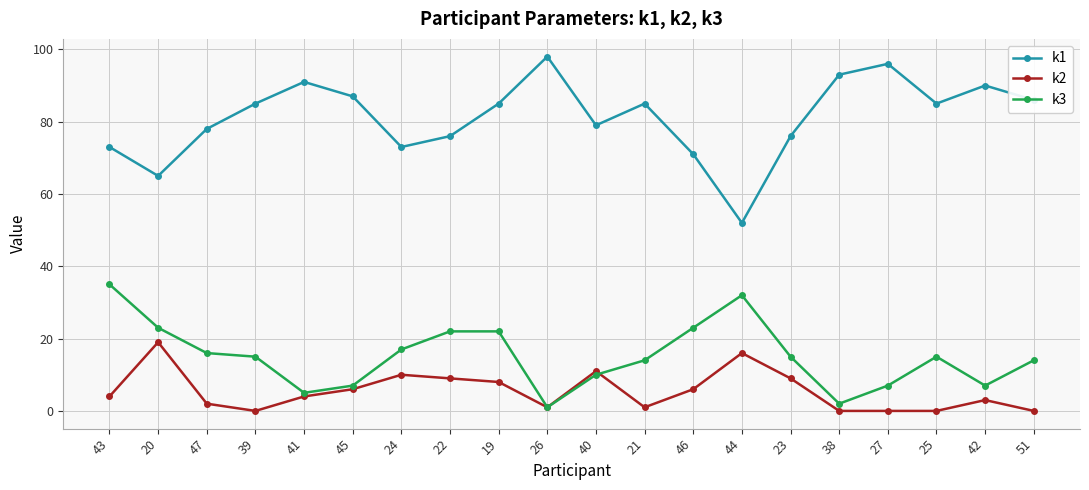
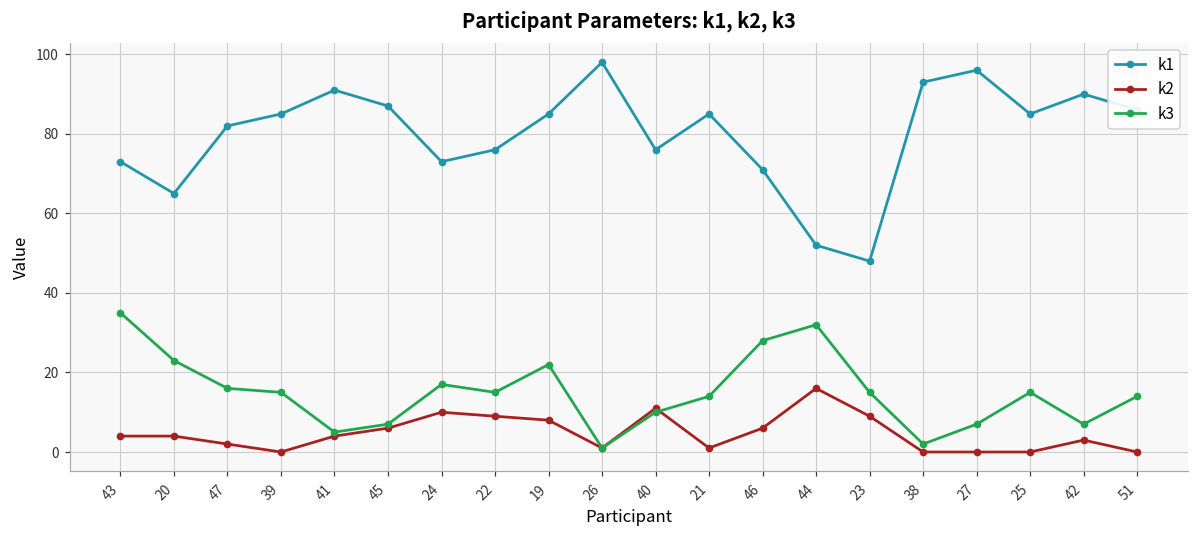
  {
    "k1": {
      "43": 73,
      "20": 65,
-     "47": 78,
+     "47": 82,
      "39": 85,
      "41": 91,
      "45": 87,
      "24": 73,
      "22": 76,
      "19": 85,
      "26": 98,
-     "40": 79,
+     "40": 76,
      "21": 85,
      "46": 71,
      "44": 52,
-     "23": 76,
+     "23": 48,
      "38": 93,
      "27": 96,
      "25": 85,
      "42": 90
    },
    "k2": {
      "43": 4,
-     "20": 19,
+     "20": 4,
      "47": 2,
      "39": 0,
      "41": 4,
      "45": 6,
      "24": 10,
      "22": 9,
      "19": 8,
      "40": 11,
      "21": 1,
      "46": 6,
      "44": 16,
      "23": 9,
      "38": 0,
      "27": 0,
      "25": 0,
      "42": 3,
      "51": 0
    },
    "k3": {
      "43": 35,
      "20": 23,
      "47": 16,
      "39": 15,
      "41": 5,
      "45": 7,
      "24": 17,
-     "22": 22,
+     "22": 15,
      "19": 22,
      "40": 10,
      "21": 14,
-     "46": 23,
+     "46": 28,
      "44": 32,
      "23": 15,
      "38": 2,
      "27": 7,
      "25": 15,
      "42": 7,
      "51": 14
    }
  }
